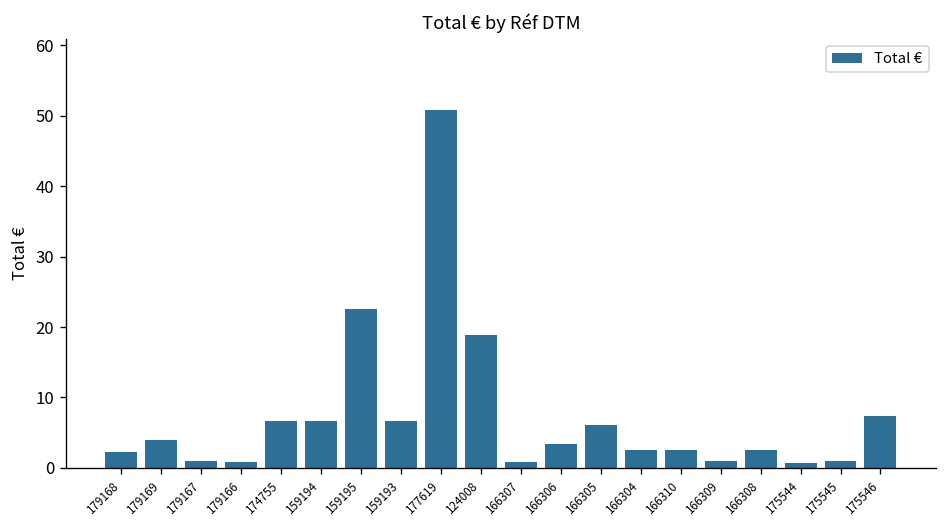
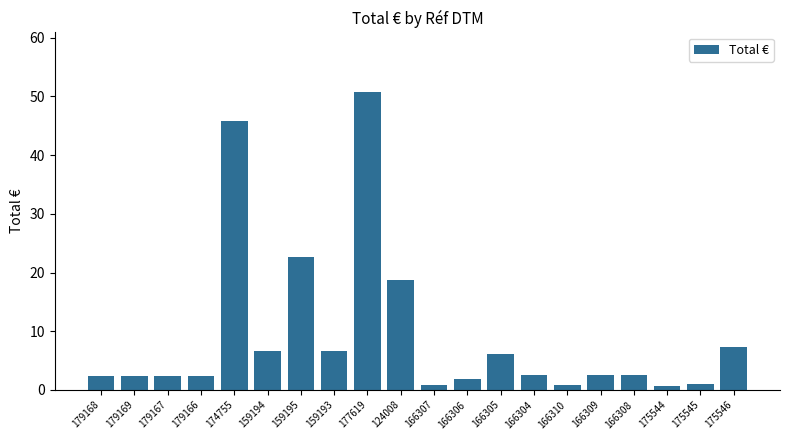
  {
    "179168": 2,
-   "179169": 4,
-   "179167": 1,
-   "179166": 1,
-   "174755": 7,
+   "179169": 2,
+   "179167": 2,
+   "179166": 2,
+   "174755": 46,
    "159194": 7,
    "159195": 23,
    "159193": 7,
    "177619": 51,
    "124008": 19,
    "166307": 1,
-   "166306": 3,
+   "166306": 2,
    "166305": 6,
    "166304": 3,
-   "166310": 3,
-   "166309": 1,
+   "166310": 1,
+   "166309": 3,
    "166308": 3,
    "175544": 1,
    "175545": 1,
    "175546": 7
  }
